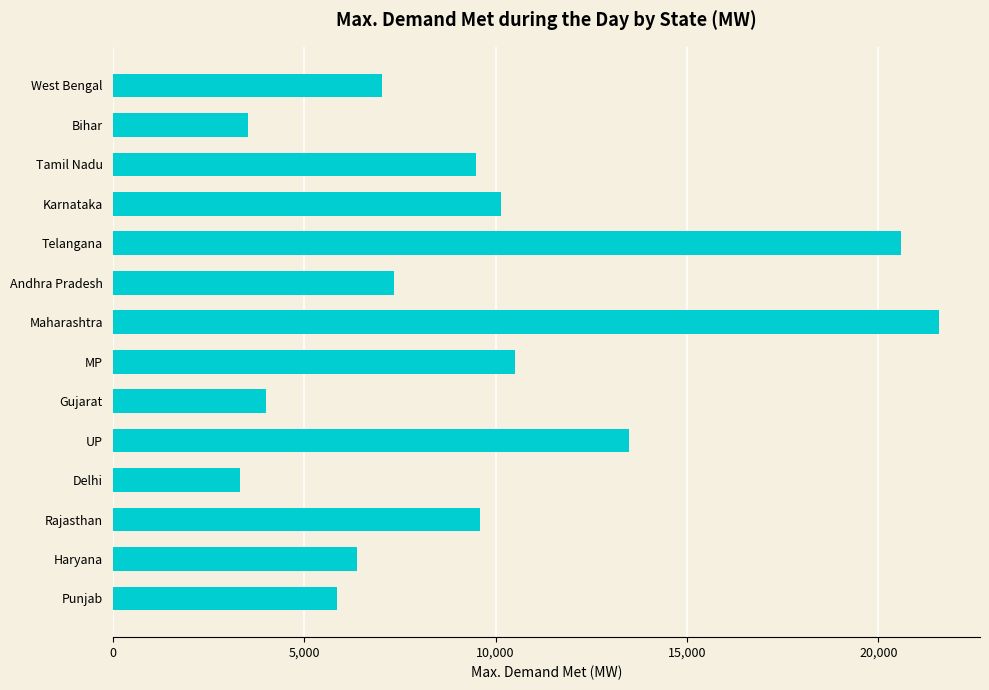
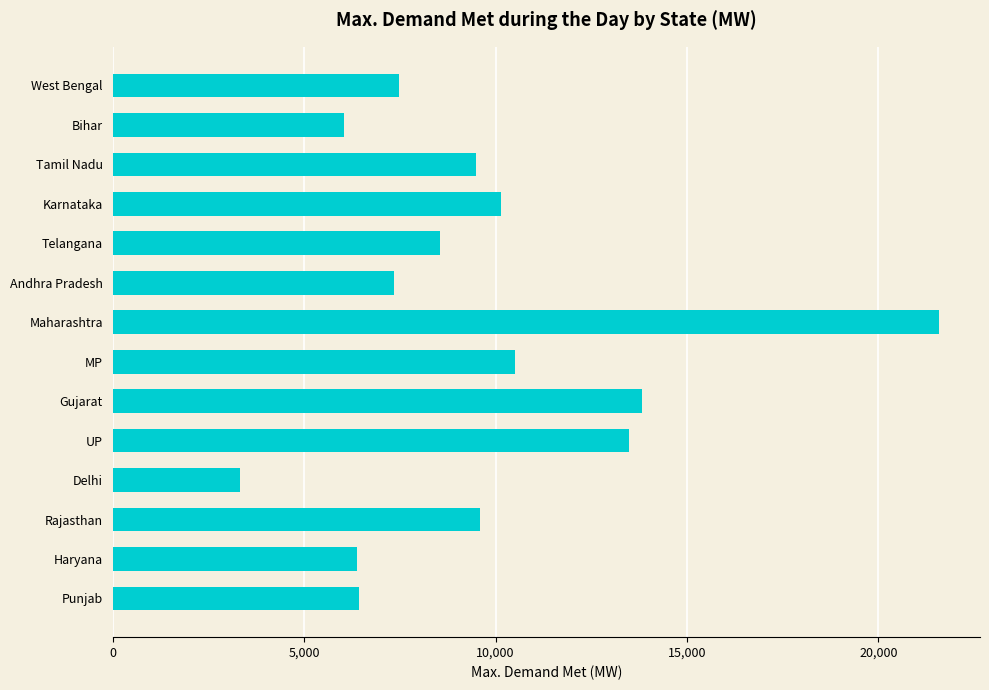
  {
-   "West Bengal": "7,000",
-   "Bihar": "3,500",
+   "West Bengal": "7,500",
+   "Bihar": "6,000",
    "Tamil Nadu": "9,500",
    "Karnataka": "10,200",
-   "Telangana": "20,600",
+   "Telangana": "8,600",
    "Andhra Pradesh": "7,400",
    "Maharashtra": "21,600",
    "MP": "10,500",
-   "Gujarat": "4,000",
+   "Gujarat": "13,800",
    "UP": "13,500",
    "Delhi": "3,300",
    "Rajasthan": "9,600",
    "Haryana": "6,400",
-   "Punjab": "5,900"
+   "Punjab": "6,400"
  }
